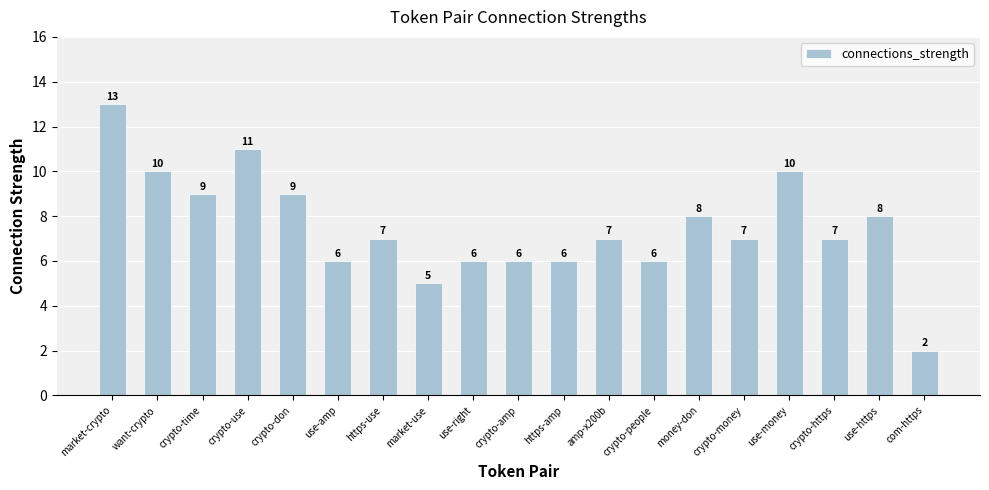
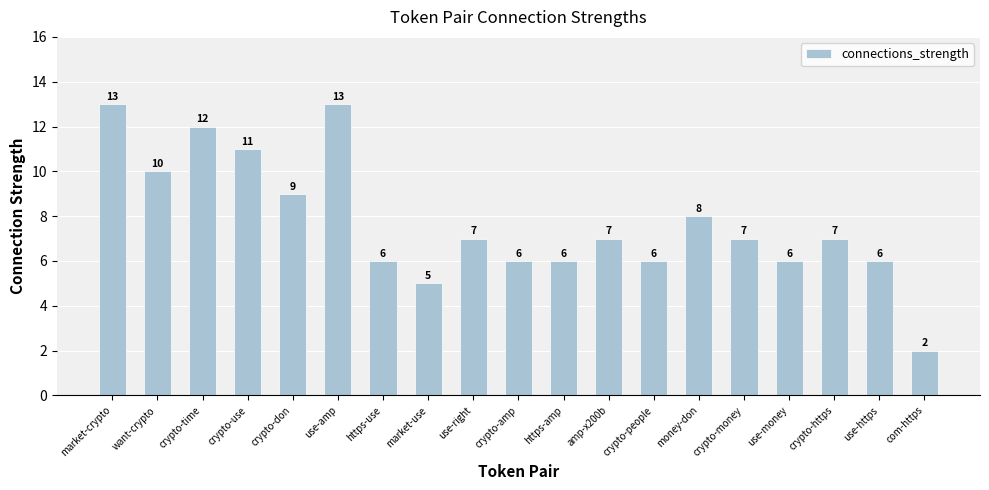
  {
    "market-crypto": 13,
    "want-crypto": 10,
-   "crypto-time": 9,
+   "crypto-time": 12,
    "crypto-use": 11,
    "crypto-don": 9,
-   "use-amp": 6,
-   "https-use": 7,
+   "use-amp": 13,
+   "https-use": 6,
    "market-use": 5,
-   "use-right": 6,
+   "use-right": 7,
    "crypto-amp": 6,
    "https-amp": 6,
    "amp-x200b": 7,
    "crypto-people": 6,
    "money-don": 8,
    "crypto-money": 7,
-   "use-money": 10,
+   "use-money": 6,
    "crypto-https": 7,
-   "use-https": 8,
+   "use-https": 6,
    "com-https": 2
  }
